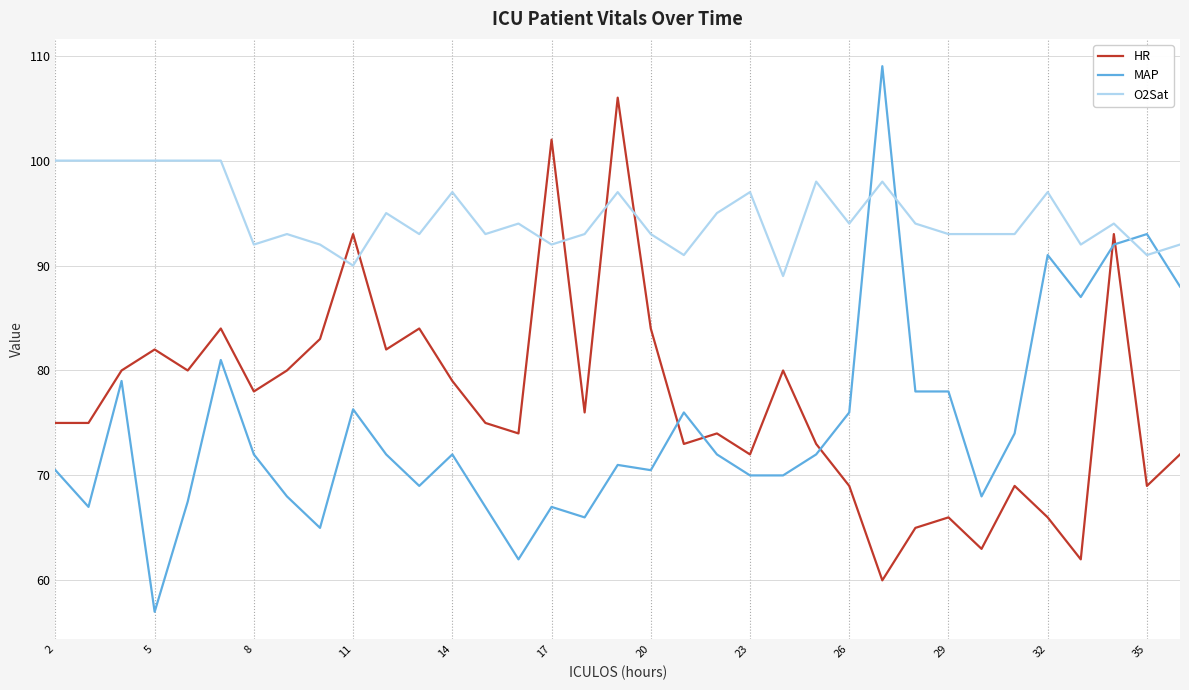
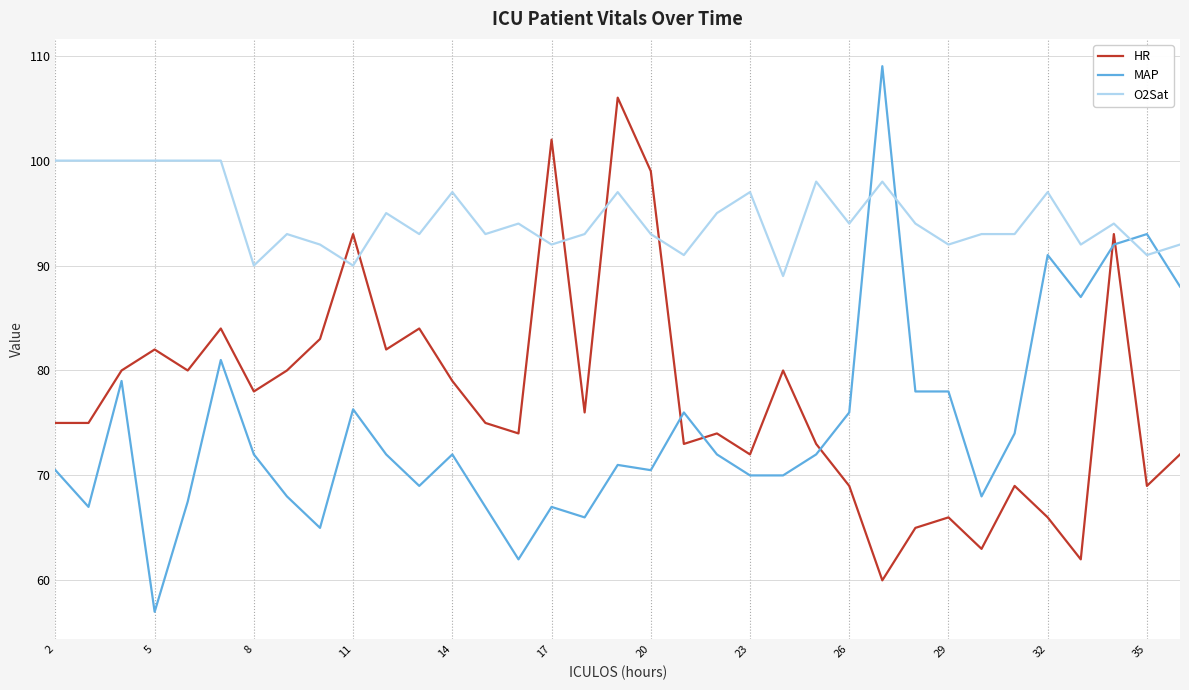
  {
    "HR": {
      "2": 75,
      "5": 82,
      "8": 78,
      "11": 93,
      "14": 79,
      "17": 102,
-     "20": 84,
+     "20": 99,
      "23": 72,
      "26": 69,
      "29": 66,
      "32": 66,
      "35": 69
    },
    "MAP": {
      "2": 70.5,
      "5": 57,
      "8": 72,
      "11": 76.3,
      "14": 72,
      "17": 67,
      "20": 70.5,
      "23": 70,
      "26": 76,
      "29": 78,
      "32": 91,
      "35": 93
    },
    "O2Sat": {
      "2": 100,
      "5": 100,
-     "8": 92,
+     "8": 90,
      "11": 90,
      "14": 97,
      "17": 92,
      "20": 93,
      "23": 97,
      "26": 94,
-     "29": 93,
+     "29": 92,
      "32": 97,
      "35": 91
    }
  }
